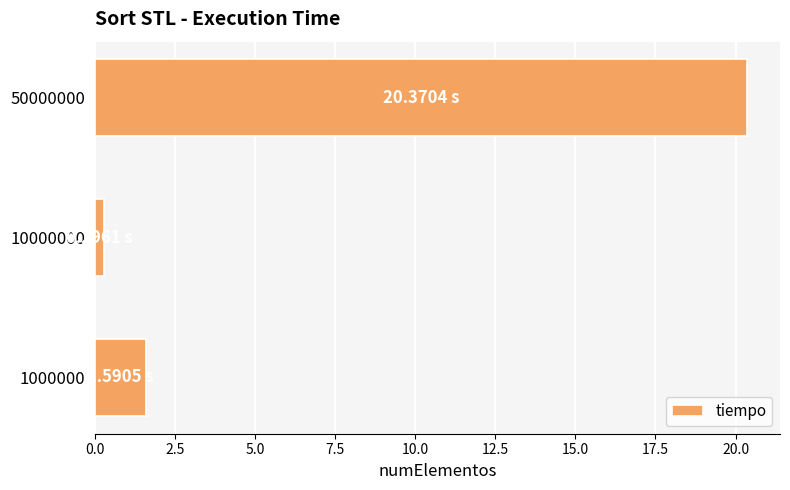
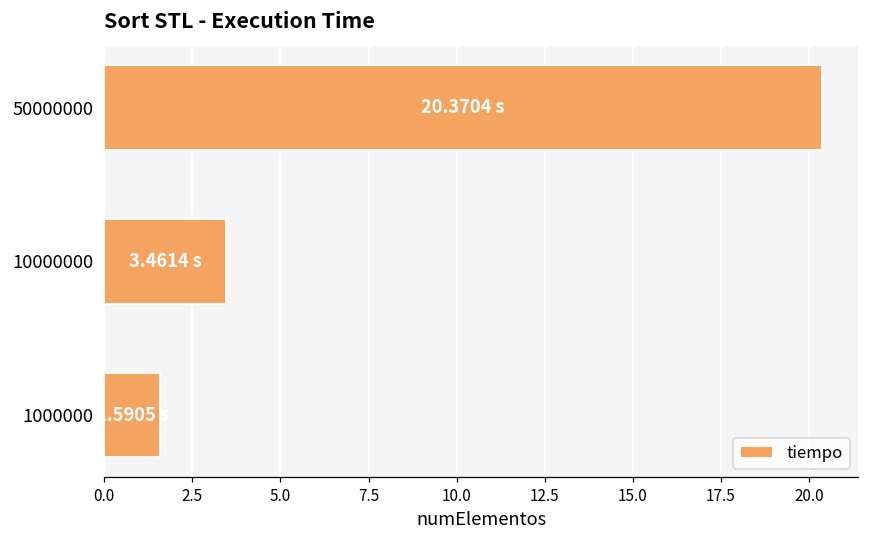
  {
-   "10000000": 0.3
+   "10000000": 3.5
  }
